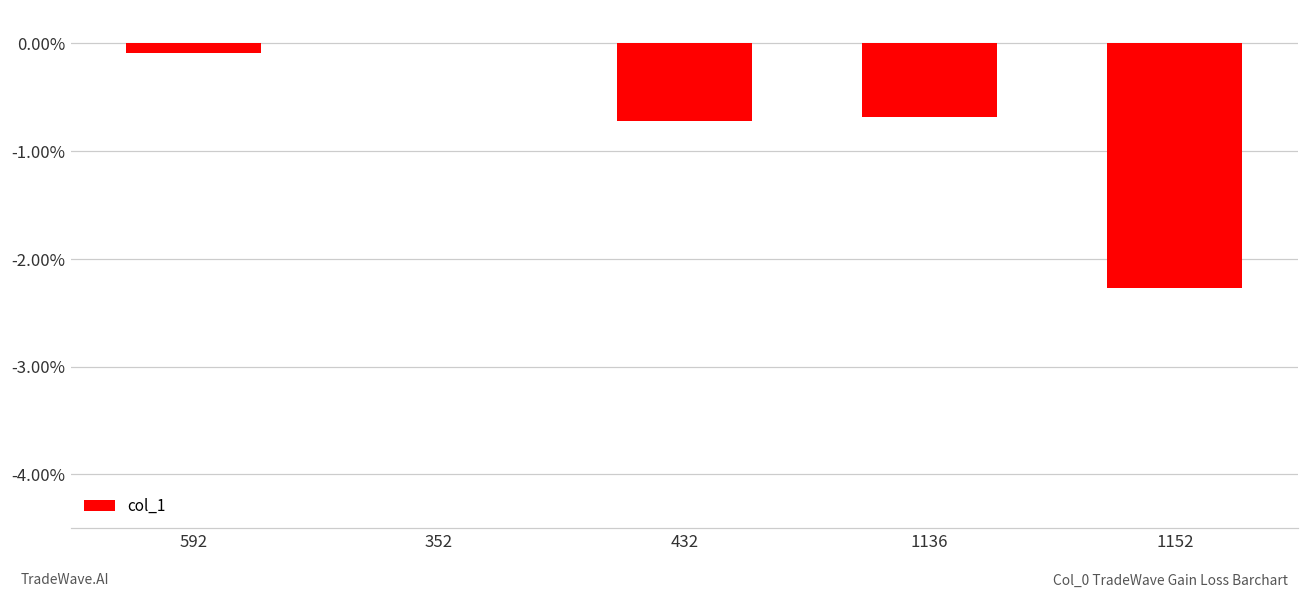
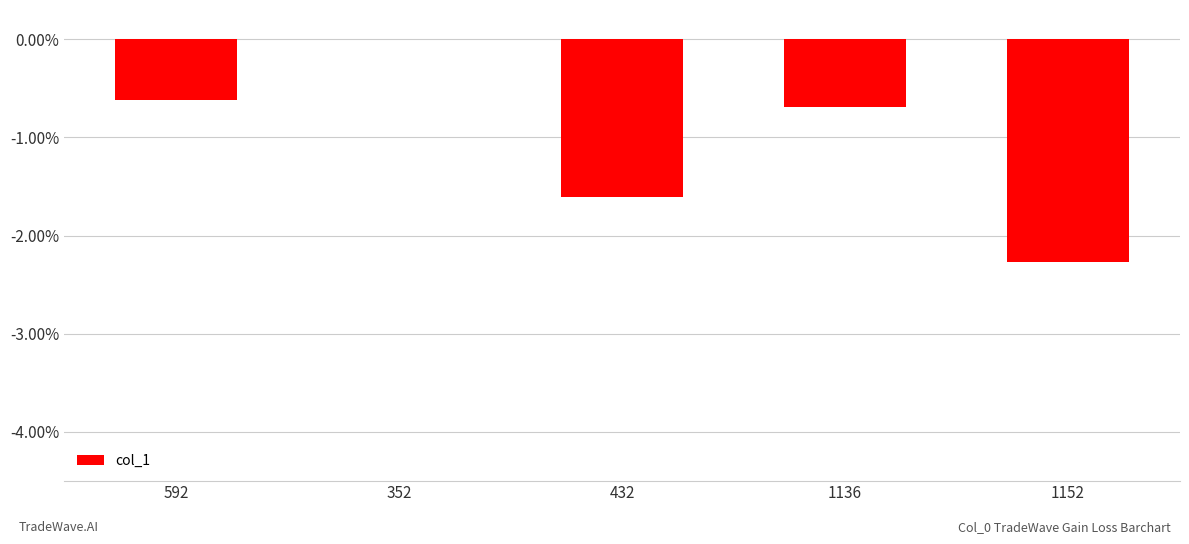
  {
-   "592": "-0.1%",
+   "592": "-0.6%",
    "352": "0.0%",
-   "432": "-0.7%",
+   "432": "-1.6%",
    "1136": "-0.7%",
    "1152": "-2.3%"
  }
